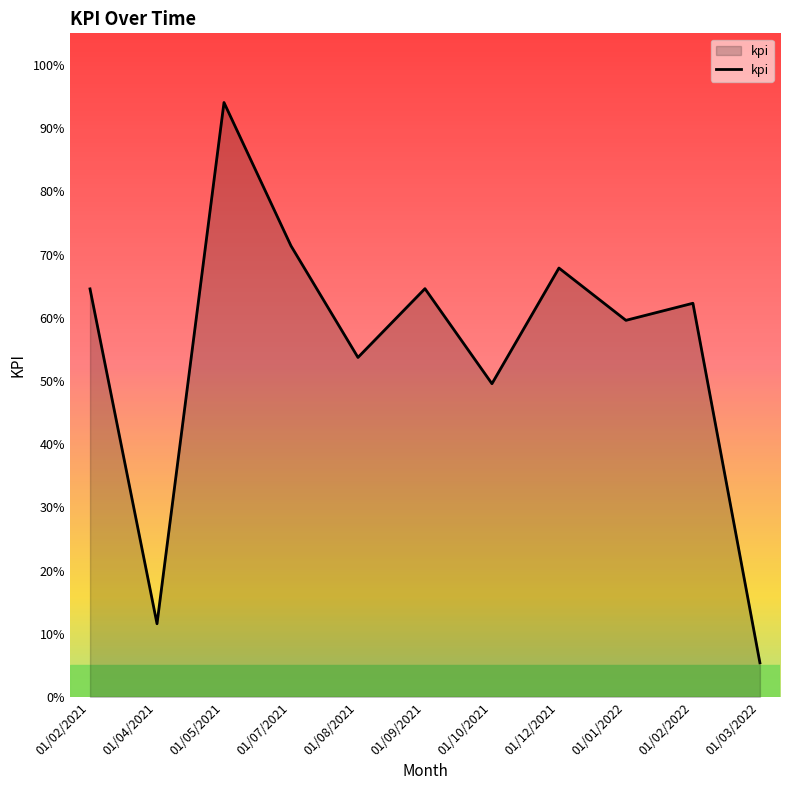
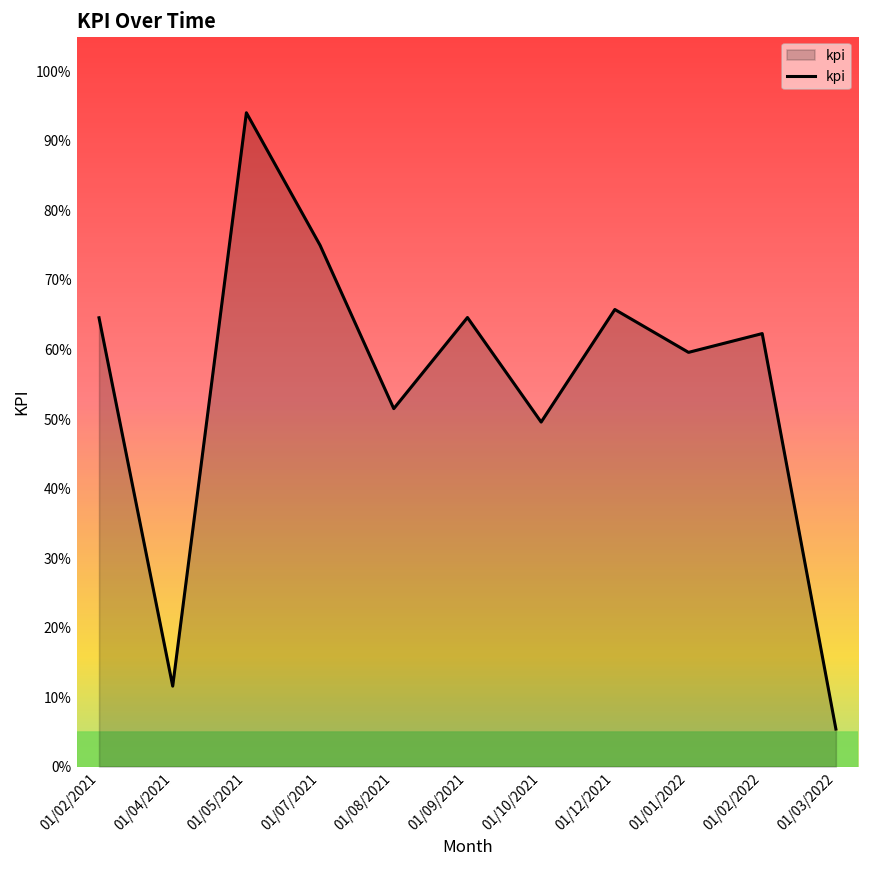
  {
    "01/02/2021": "65%",
    "01/04/2021": "12%",
    "01/05/2021": "94%",
-   "01/07/2021": "71%",
-   "01/08/2021": "54%",
+   "01/07/2021": "75%",
+   "01/08/2021": "51%",
    "01/09/2021": "65%",
    "01/10/2021": "50%",
-   "01/12/2021": "68%",
+   "01/12/2021": "66%",
    "01/01/2022": "60%",
    "01/02/2022": "62%",
    "01/03/2022": "5%"
  }
